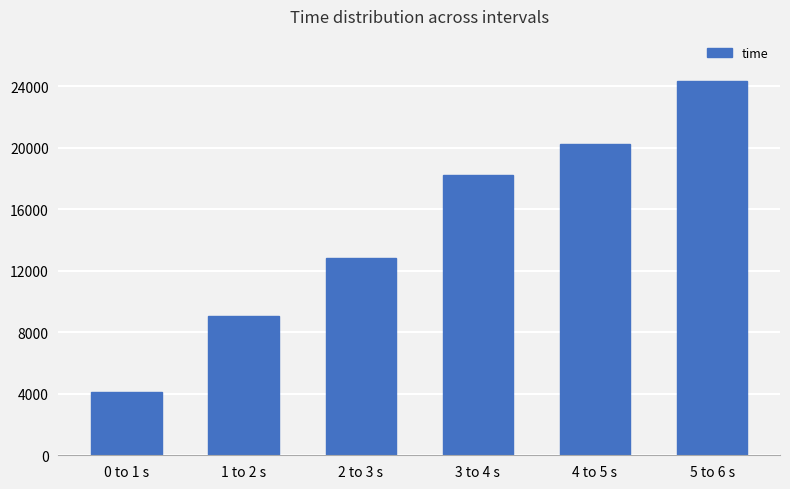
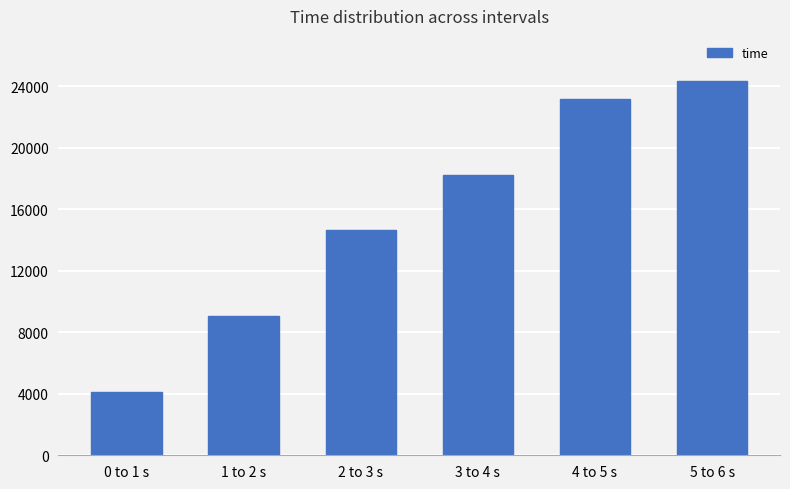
  {
    "0 to 1 s": 4100,
    "1 to 2 s": 9000,
-   "2 to 3 s": 12800,
+   "2 to 3 s": 14700,
    "3 to 4 s": 18200,
-   "4 to 5 s": 20200,
+   "4 to 5 s": 23200,
    "5 to 6 s": 24400
  }
